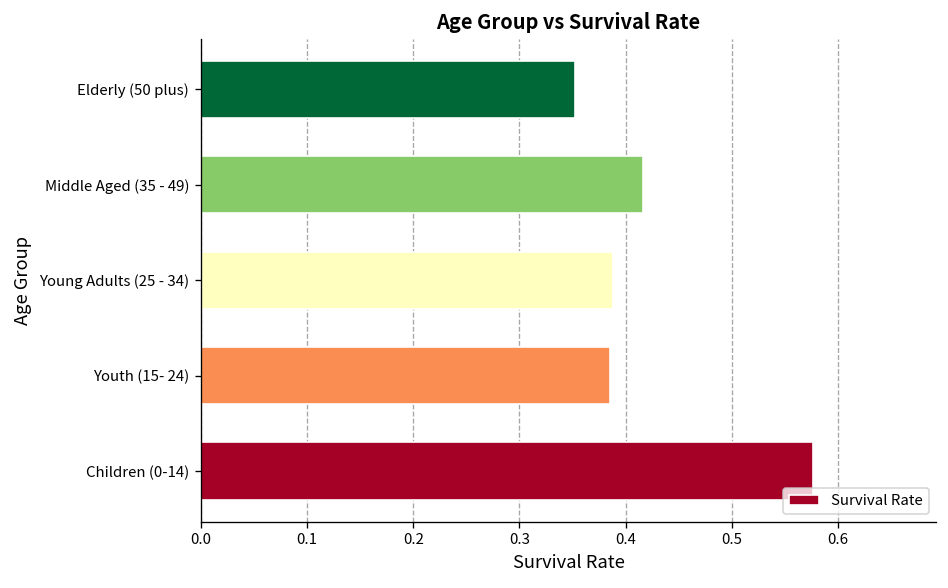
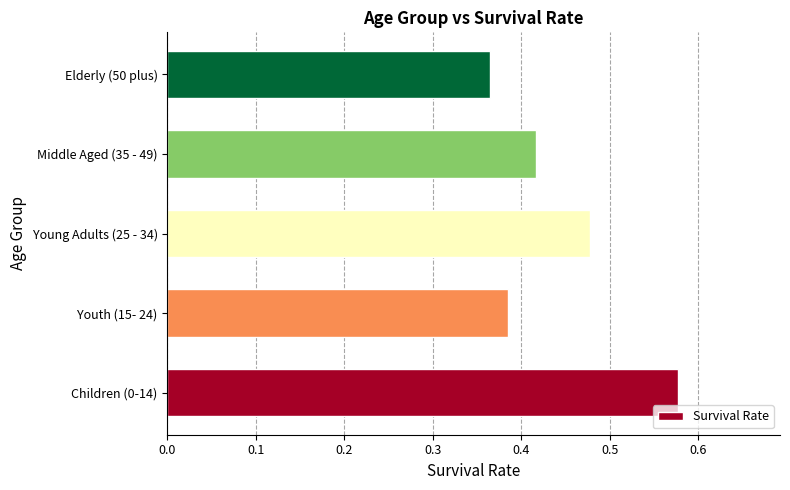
  {
-   "Elderly (50 plus)": 0.35,
+   "Elderly (50 plus)": 0.36,
    "Middle Aged (35 - 49)": 0.42,
-   "Young Adults (25 - 34)": 0.39,
+   "Young Adults (25 - 34)": 0.48,
    "Youth (15- 24)": 0.39,
    "Children (0-14)": 0.58
  }
